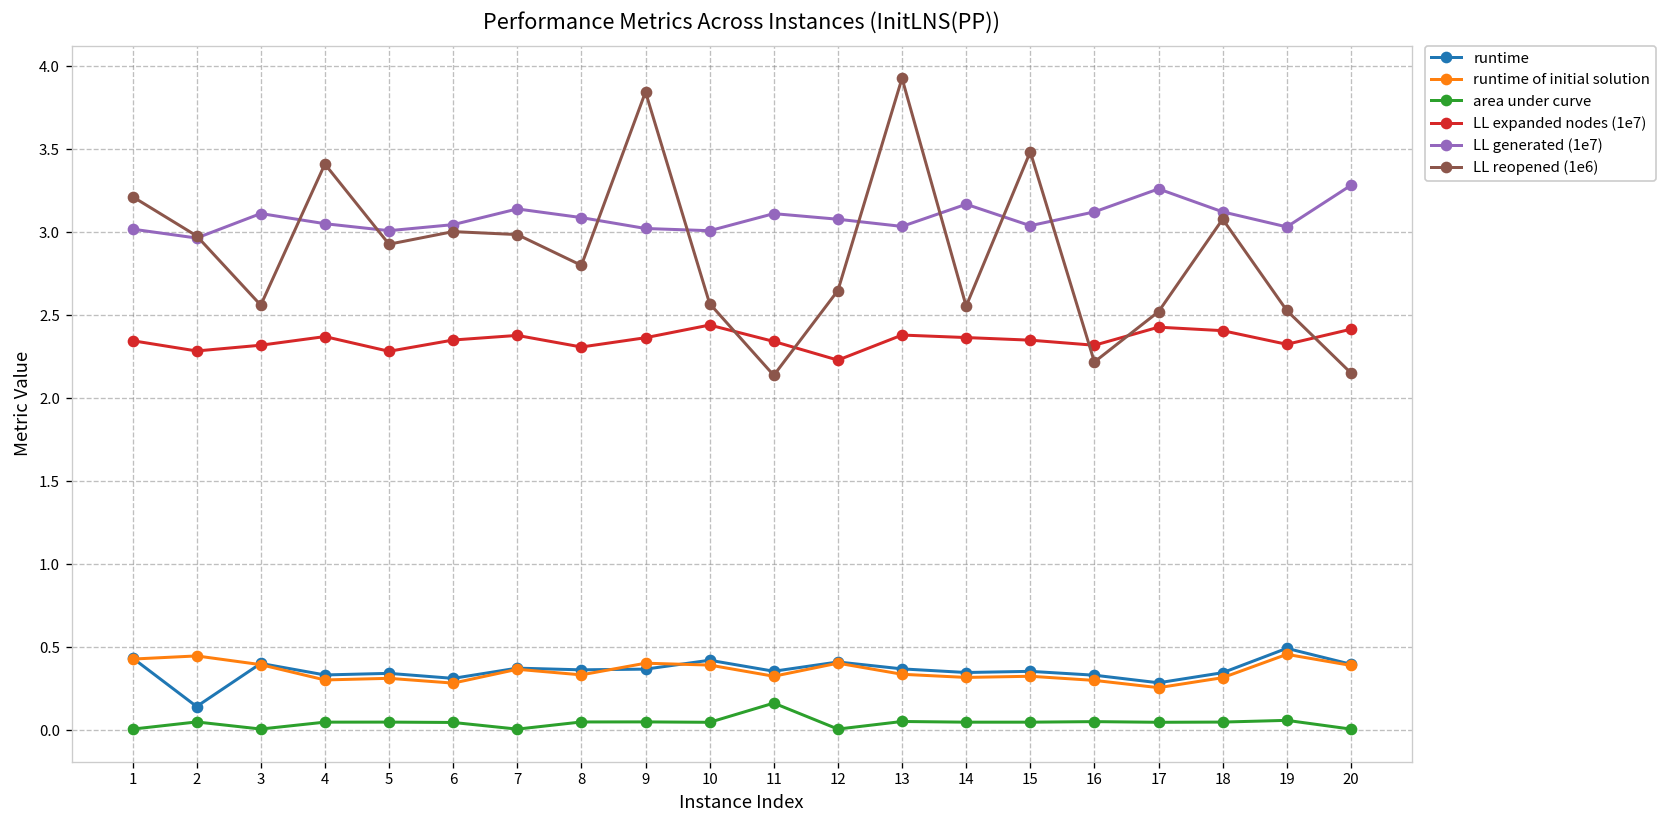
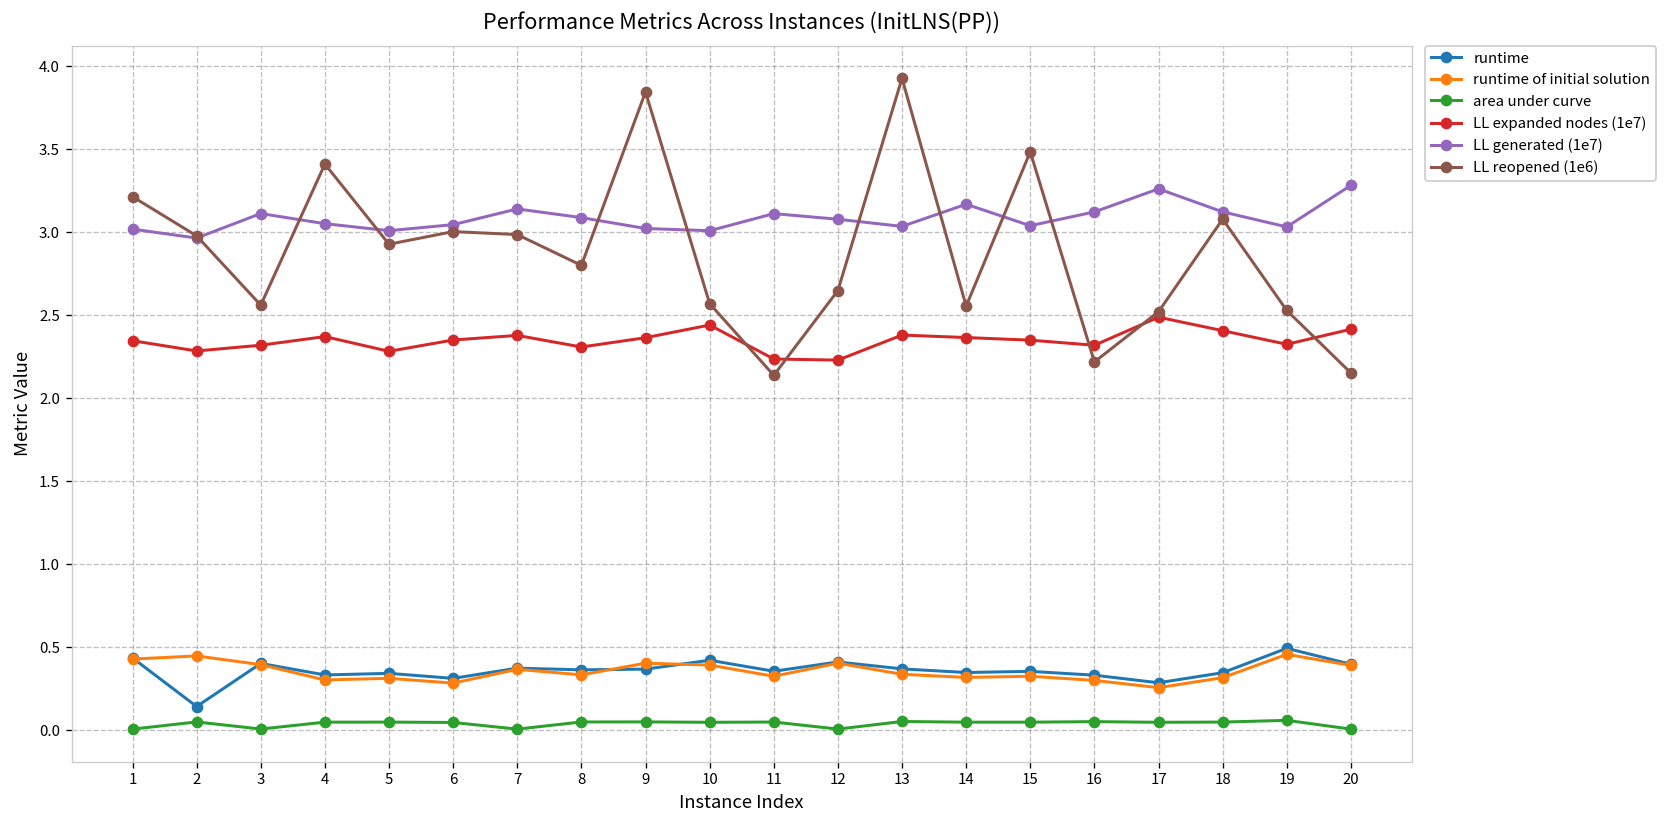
  {
    "runtime": {
      "2": 0.14,
      "4": 0.33,
      "5": 0.34,
      "6": 0.31,
      "8": 0.36,
      "9": 0.37,
      "10": 0.42,
      "11": 0.36,
      "13": 0.37,
      "14": 0.35,
      "15": 0.36,
      "16": 0.33,
      "17": 0.29,
      "18": 0.35,
      "19": 0.49
    },
    "runtime of initial solution": {
      "2": 0.45,
      "4": 0.30,
      "5": 0.31,
      "6": 0.28,
      "8": 0.33,
      "9": 0.40,
      "10": 0.39,
      "11": 0.33,
      "13": 0.34,
      "14": 0.32,
      "15": 0.33,
      "16": 0.30,
      "17": 0.26,
      "18": 0.32,
      "19": 0.46
    },
    "area under curve": {
      "1": 0.01,
      "2": 0.05,
      "3": 0.01,
      "4": 0.05,
      "5": 0.05,
      "6": 0.05,
      "7": 0.01,
      "8": 0.05,
      "9": 0.05,
      "10": 0.05,
-     "11": 0.16,
+     "11": 0.05,
      "12": 0.01,
      "13": 0.05,
      "14": 0.05,
      "15": 0.05,
      "16": 0.05,
      "17": 0.05,
      "18": 0.05,
      "19": 0.06,
      "20": 0.01
    },
    "LL expanded nodes (1e7)": {
      "1": 2.35,
      "2": 2.29,
      "3": 2.32,
      "4": 2.37,
      "5": 2.28,
      "6": 2.35,
      "7": 2.38,
      "8": 2.31,
      "9": 2.37,
      "10": 2.44,
-     "11": 2.34,
+     "11": 2.24,
      "12": 2.23,
      "13": 2.38,
      "14": 2.37,
      "15": 2.35,
      "16": 2.32,
-     "17": 2.43,
+     "17": 2.49,
      "18": 2.41,
      "19": 2.33,
      "20": 2.42
    },
    "LL generated (1e7)": {
      "1": 3.02,
      "3": 3.11,
      "4": 3.05,
      "5": 3.01,
      "6": 3.05,
      "7": 3.14,
      "8": 3.09,
      "9": 3.02,
      "10": 3.01,
      "11": 3.11,
      "12": 3.08,
      "13": 3.04,
      "14": 3.17,
      "15": 3.04,
      "16": 3.12,
      "17": 3.26,
      "18": 3.12,
      "19": 3.03,
      "20": 3.28
    },
    "LL reopened (1e6)": {
      "1": 3.22,
      "3": 2.56,
      "4": 3.41,
      "5": 2.93,
      "6": 3.00,
      "7": 2.99,
      "8": 2.80,
      "9": 3.85,
      "10": 2.57,
      "11": 2.14,
      "12": 2.65,
      "13": 3.93,
      "14": 2.56,
      "15": 3.49,
      "16": 2.22,
      "17": 2.52,
      "18": 3.08,
      "19": 2.53,
      "20": 2.15
    }
  }
